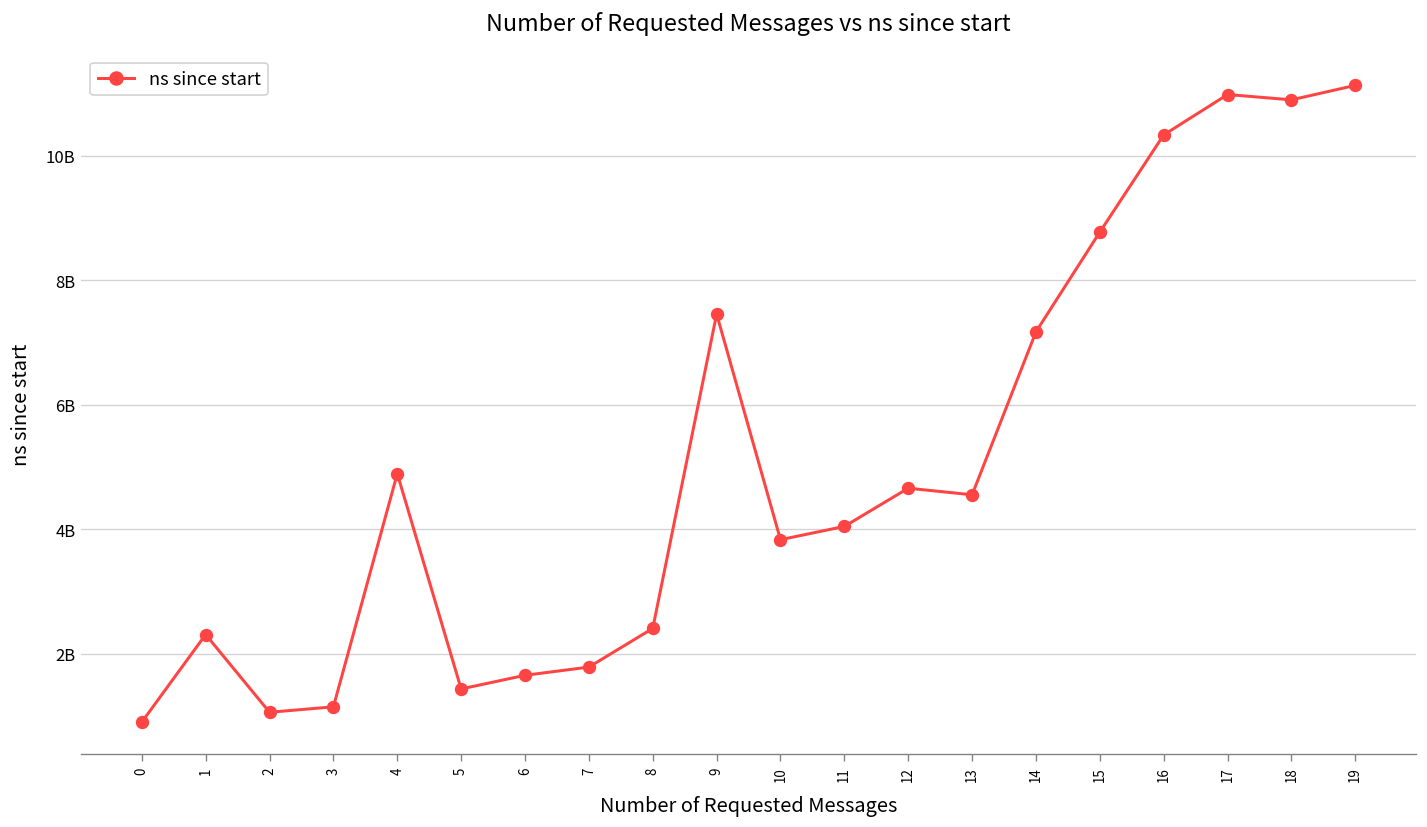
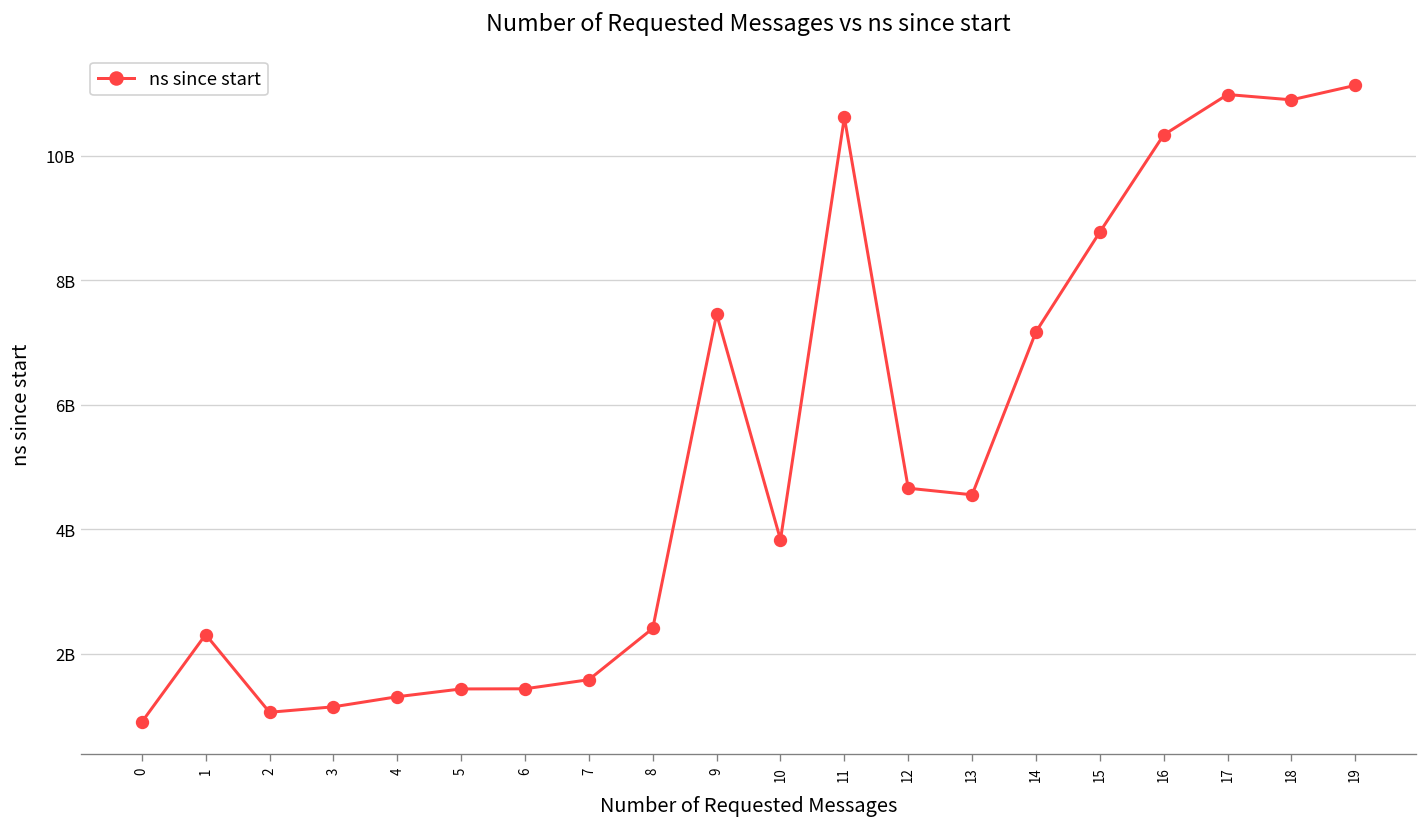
  {
    "0": 900000000,
    "1": 2300000000,
    "2": 1100000000,
    "3": 1100000000,
-   "4": 4900000000,
+   "4": 1300000000,
    "5": 1400000000,
-   "6": 1700000000,
-   "7": 1800000000,
+   "6": 1400000000,
+   "7": 1600000000,
    "8": 2400000000,
    "9": 7500000000,
    "10": 3800000000,
-   "11": 4000000000,
+   "11": 10600000000,
    "12": 4700000000,
    "13": 4600000000,
    "14": 7200000000,
    "15": 8800000000,
    "16": 10300000000,
    "17": 11000000000,
    "18": 10900000000,
    "19": 11100000000
  }
